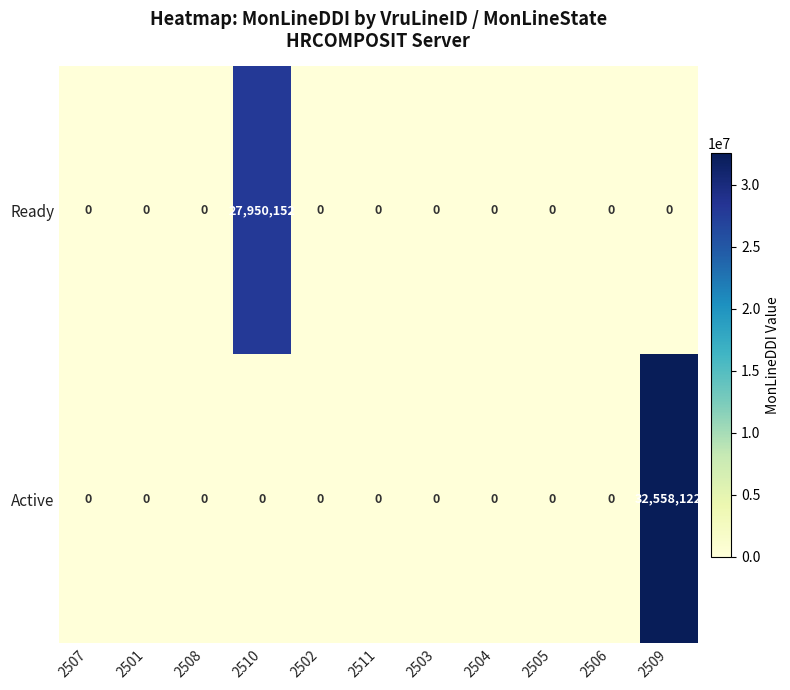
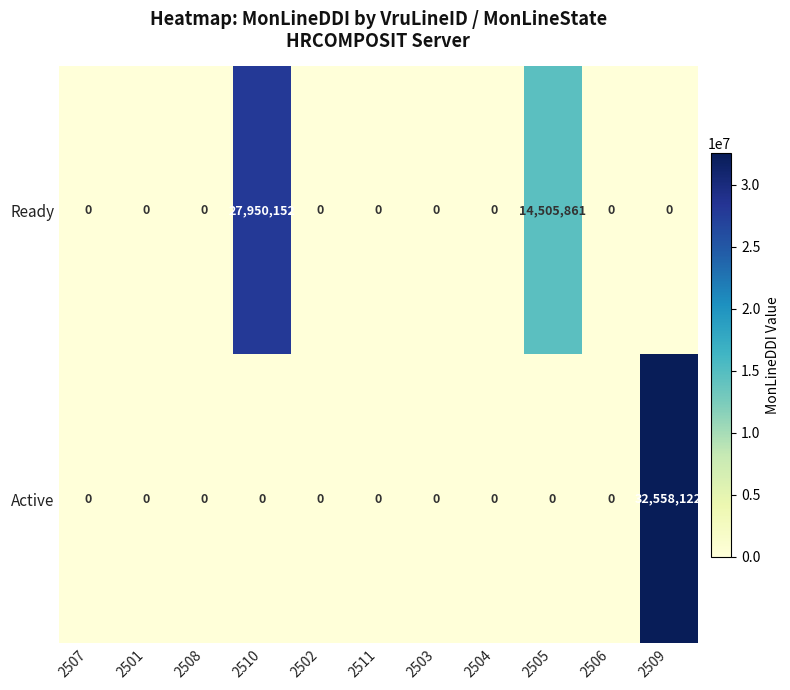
  {
    "Ready": {
      "2507": "0",
      "2501": "0",
      "2508": "0",
      "2510": "27,950,152",
      "2502": "0",
      "2511": "0",
      "2503": "0",
      "2504": "0",
-     "2505": "0",
+     "2505": "14,505,861",
      "2506": "0",
      "2509": "0"
    },
    "Active": {
      "2507": "0",
      "2501": "0",
      "2508": "0",
      "2510": "0",
      "2502": "0",
      "2511": "0",
      "2503": "0",
      "2504": "0",
      "2505": "0",
      "2506": "0",
      "2509": "32,558,122"
    }
  }
